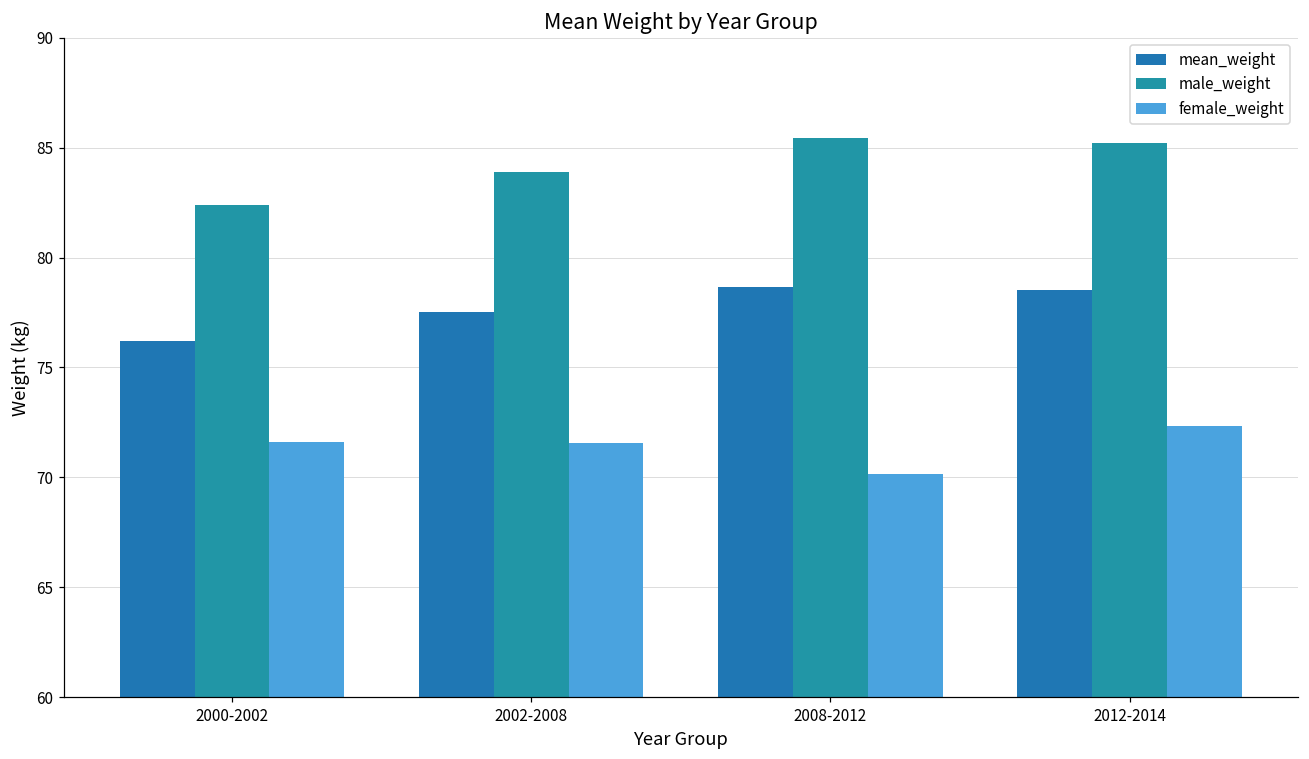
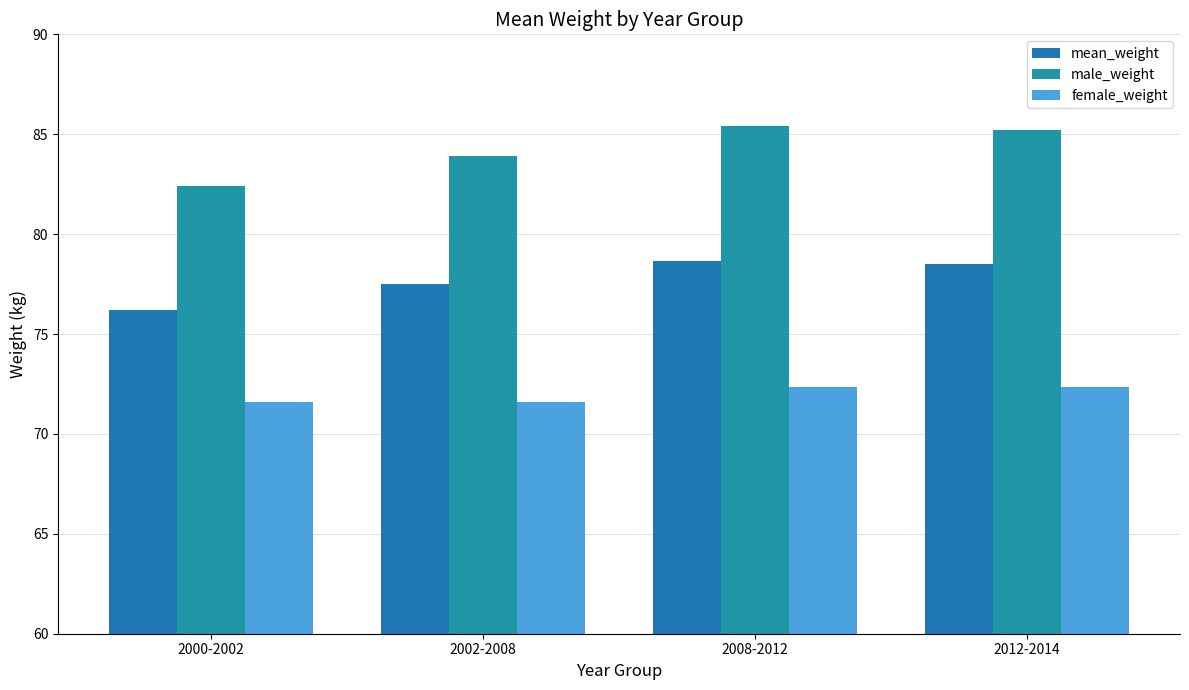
  {
    "female_weight": {
      "2000-2002": 71.6,
      "2002-2008": 71.6,
-     "2008-2012": 70.1,
+     "2008-2012": 72.4,
      "2012-2014": 72.3
    }
  }
